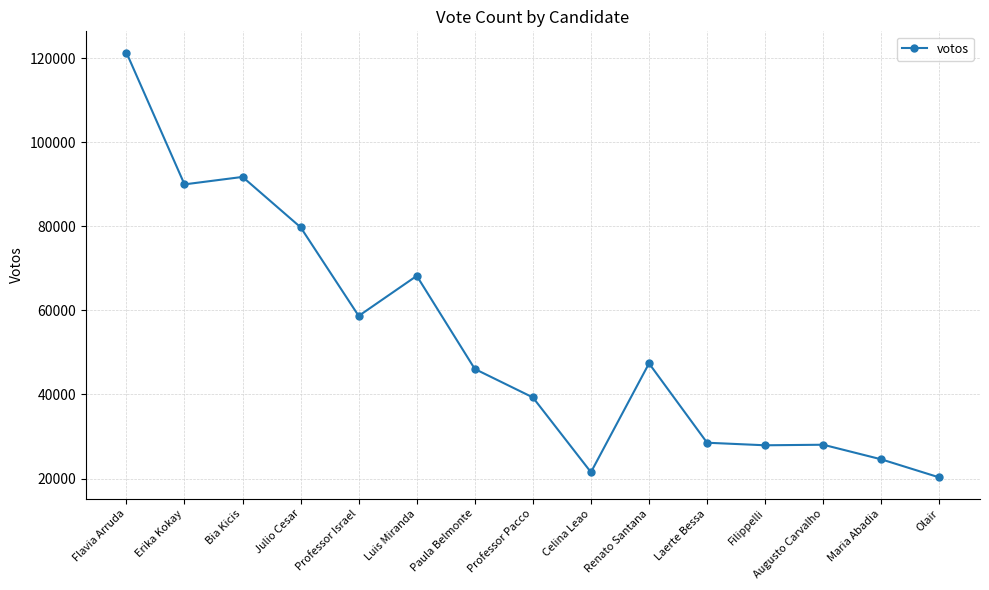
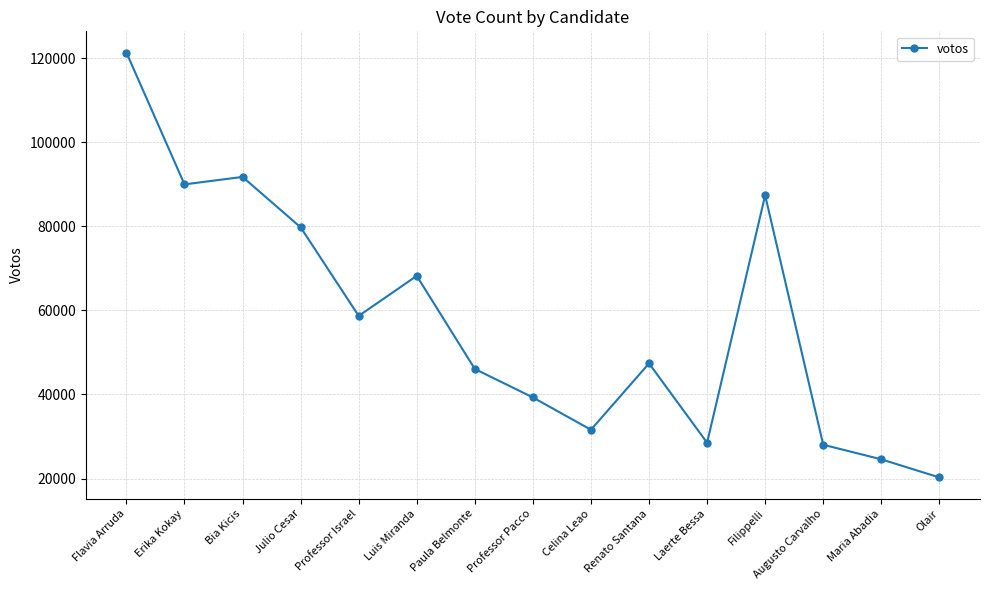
  {
    "Flavia Arruda": 121000,
    "Erika Kokay": 90000,
    "Bia Kicis": 92000,
    "Julio Cesar": 80000,
    "Professor Israel": 59000,
    "Luis Miranda": 68000,
    "Paula Belmonte": 46000,
    "Professor Pacco": 39000,
-   "Celina Leao": 22000,
+   "Celina Leao": 32000,
    "Renato Santana": 47000,
    "Laerte Bessa": 29000,
-   "Filippelli": 28000,
+   "Filippelli": 87000,
    "Augusto Carvalho": 28000,
    "Maria Abadia": 25000,
    "Olair": 20000
  }
